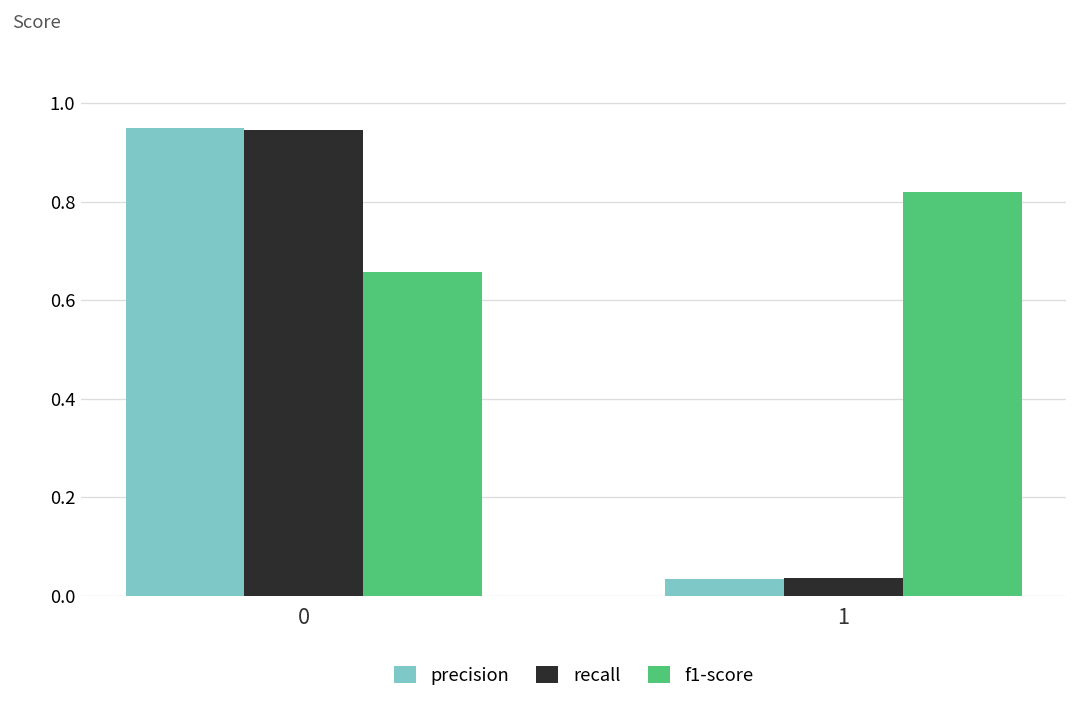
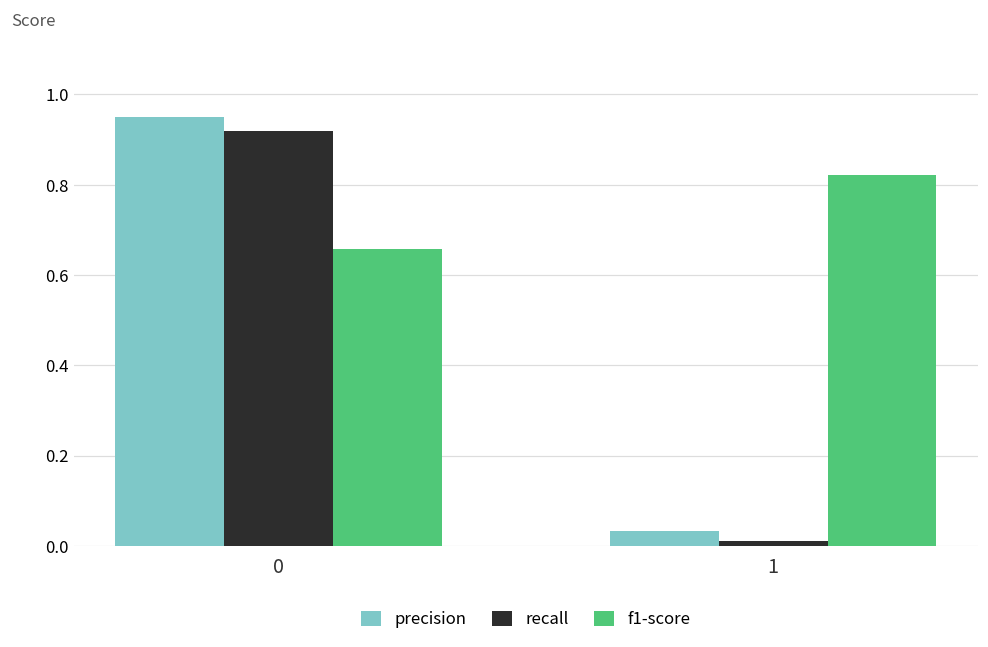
  {
    "precision": {
      "0": 0.95,
      "1": 0.03
    },
    "recall": {
-     "0": 0.95,
-     "1": 0.04
+     "0": 0.92,
+     "1": 0.01
    },
    "f1-score": {
      "0": 0.66,
      "1": 0.82
    }
  }
